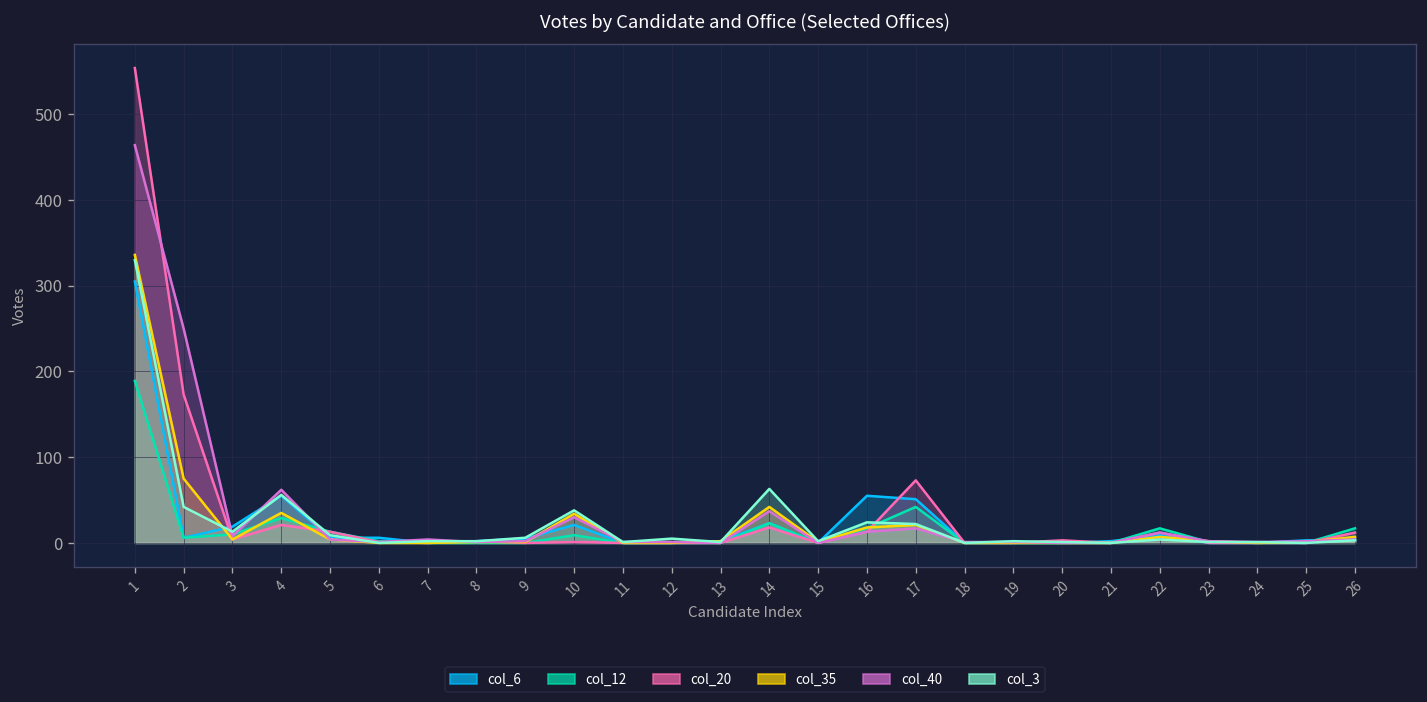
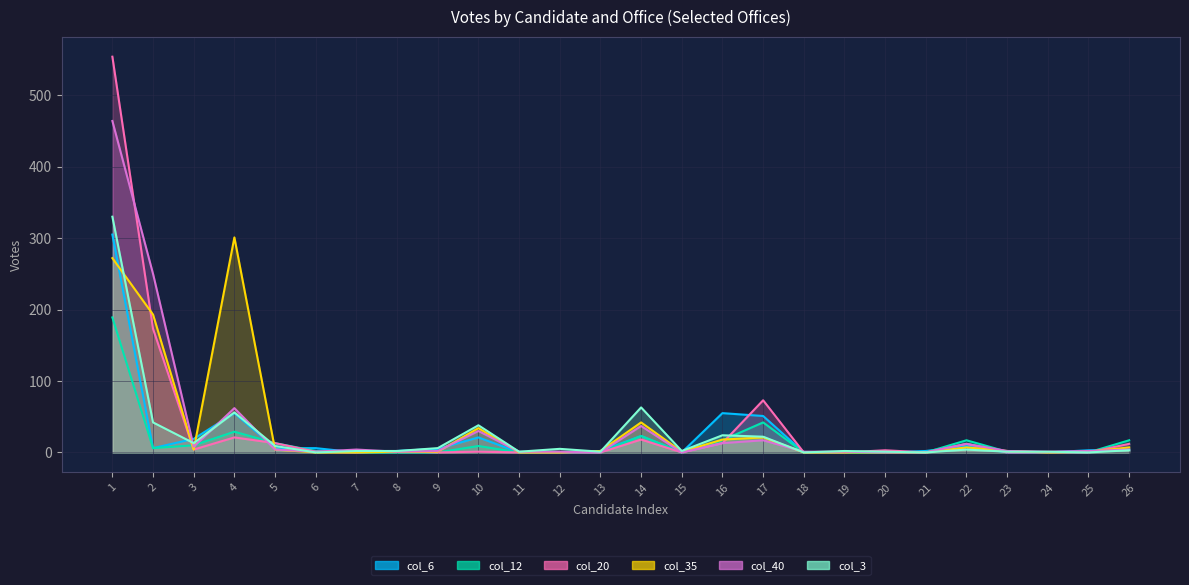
  {
    "col_35": {
-     "1": 340,
-     "2": 80,
-     "4": 40,
+     "1": 270,
+     "2": 190,
+     "4": 300,
      "10": 30,
      "14": 40
    }
  }
